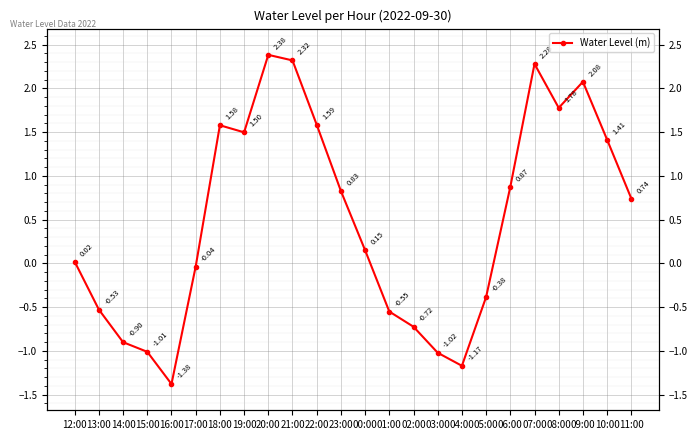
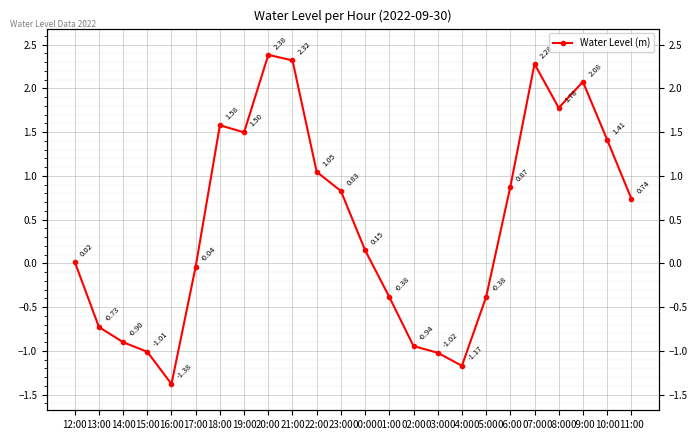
  {
    "12:00": 0.02,
-   "13:00": -0.53,
+   "13:00": -0.73,
    "14:00": -0.90,
    "15:00": -1.01,
    "16:00": -1.38,
    "17:00": -0.04,
    "18:00": 1.58,
    "19:00": 1.50,
    "20:00": 2.38,
    "21:00": 2.32,
-   "22:00": 1.59,
+   "22:00": 1.05,
    "23:00": 0.83,
    "00:00": 0.15,
-   "01:00": -0.55,
-   "02:00": -0.72,
+   "01:00": -0.38,
+   "02:00": -0.94,
    "03:00": -1.02,
    "04:00": -1.17,
    "05:00": -0.38,
    "06:00": 0.87,
    "08:00": 1.78,
    "09:00": 2.08,
    "10:00": 1.41,
    "11:00": 0.74
  }
